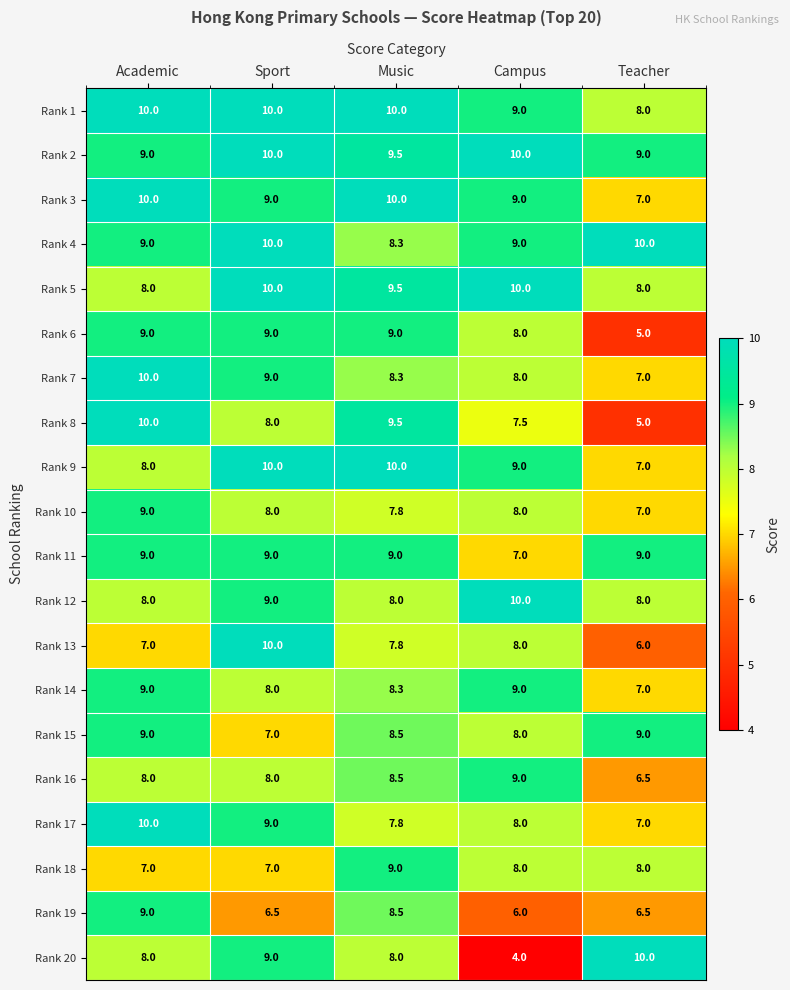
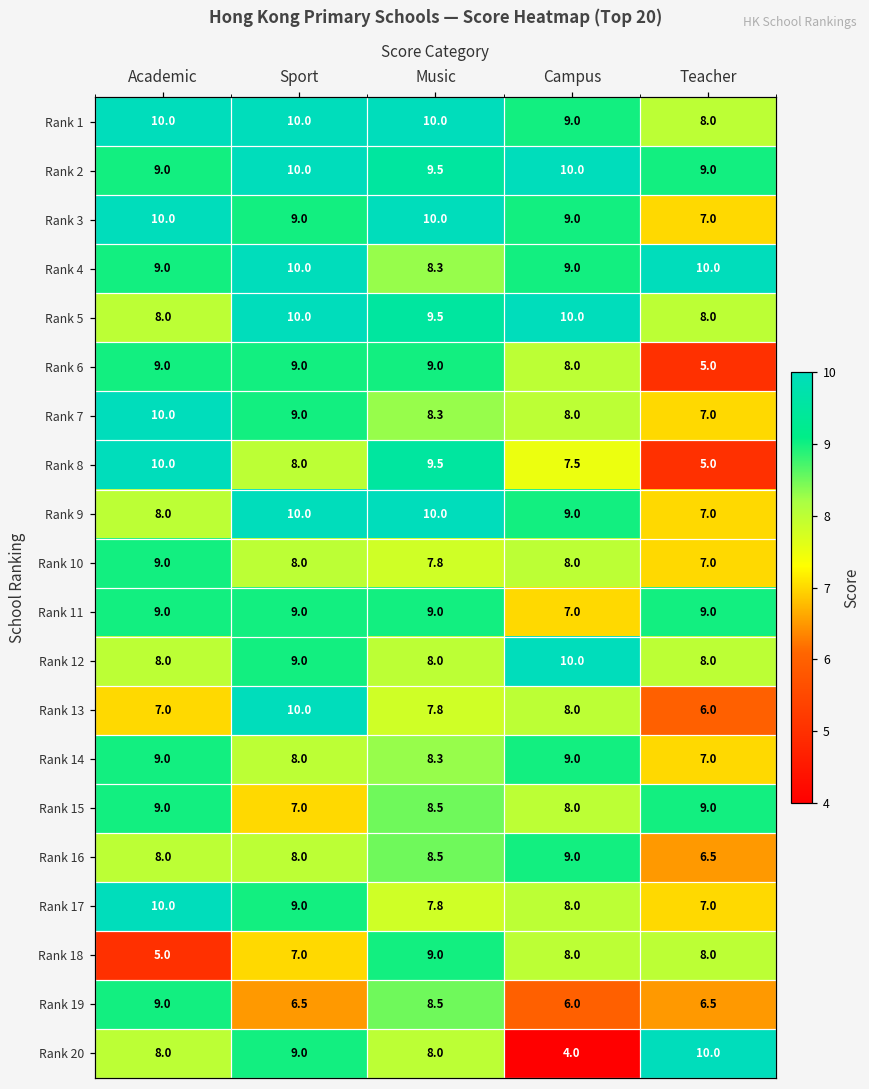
  {
    "Rank 1": {
      "Academic": 10.0,
      "Sport": 10.0,
      "Music": 10.0,
      "Campus": 9.0,
      "Teacher": 8.0
    },
    "Rank 2": {
      "Academic": 9.0,
      "Sport": 10.0,
      "Music": 9.5,
      "Campus": 10.0,
      "Teacher": 9.0
    },
    "Rank 3": {
      "Academic": 10.0,
      "Sport": 9.0,
      "Music": 10.0,
      "Campus": 9.0,
      "Teacher": 7.0
    },
    "Rank 4": {
      "Academic": 9.0,
      "Sport": 10.0,
      "Music": 8.3,
      "Campus": 9.0,
      "Teacher": 10.0
    },
    "Rank 5": {
      "Academic": 8.0,
      "Sport": 10.0,
      "Music": 9.5,
      "Campus": 10.0,
      "Teacher": 8.0
    },
    "Rank 6": {
      "Academic": 9.0,
      "Sport": 9.0,
      "Music": 9.0,
      "Campus": 8.0,
      "Teacher": 5.0
    },
    "Rank 7": {
      "Academic": 10.0,
      "Sport": 9.0,
      "Music": 8.3,
      "Campus": 8.0,
      "Teacher": 7.0
    },
    "Rank 8": {
      "Academic": 10.0,
      "Sport": 8.0,
      "Music": 9.5,
      "Campus": 7.5,
      "Teacher": 5.0
    },
    "Rank 9": {
      "Academic": 8.0,
      "Sport": 10.0,
      "Music": 10.0,
      "Campus": 9.0,
      "Teacher": 7.0
    },
    "Rank 10": {
      "Academic": 9.0,
      "Sport": 8.0,
      "Music": 7.8,
      "Campus": 8.0,
      "Teacher": 7.0
    },
    "Rank 11": {
      "Academic": 9.0,
      "Sport": 9.0,
      "Music": 9.0,
      "Campus": 7.0,
      "Teacher": 9.0
    },
    "Rank 12": {
      "Academic": 8.0,
      "Sport": 9.0,
      "Music": 8.0,
      "Campus": 10.0,
      "Teacher": 8.0
    },
    "Rank 13": {
      "Academic": 7.0,
      "Sport": 10.0,
      "Music": 7.8,
      "Campus": 8.0,
      "Teacher": 6.0
    },
    "Rank 14": {
      "Academic": 9.0,
      "Sport": 8.0,
      "Music": 8.3,
      "Campus": 9.0,
      "Teacher": 7.0
    },
    "Rank 15": {
      "Academic": 9.0,
      "Sport": 7.0,
      "Music": 8.5,
      "Campus": 8.0,
      "Teacher": 9.0
    },
    "Rank 16": {
      "Academic": 8.0,
      "Sport": 8.0,
      "Music": 8.5,
      "Campus": 9.0,
      "Teacher": 6.5
    },
    "Rank 17": {
      "Academic": 10.0,
      "Sport": 9.0,
      "Music": 7.8,
      "Campus": 8.0,
      "Teacher": 7.0
    },
    "Rank 18": {
-     "Academic": 7.0,
+     "Academic": 5.0,
      "Sport": 7.0,
      "Music": 9.0,
      "Campus": 8.0,
      "Teacher": 8.0
    },
    "Rank 19": {
      "Academic": 9.0,
      "Sport": 6.5,
      "Music": 8.5,
      "Campus": 6.0,
      "Teacher": 6.5
    },
    "Rank 20": {
      "Academic": 8.0,
      "Sport": 9.0,
      "Music": 8.0,
      "Campus": 4.0,
      "Teacher": 10.0
    }
  }
